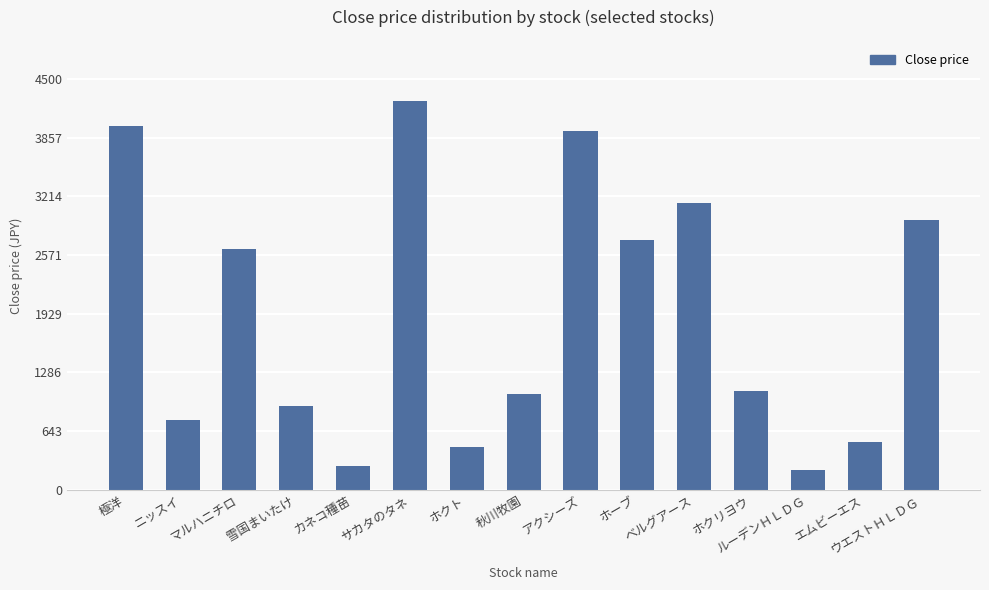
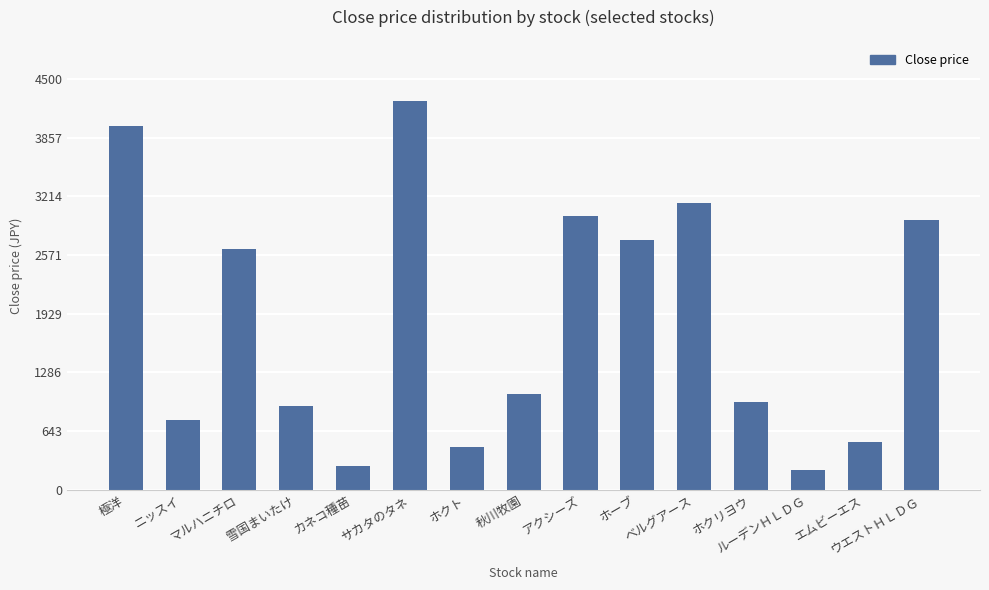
  {
    "極洋": 4000,
    "ニッスイ": 800,
    "マルハニチロ": 2600,
    "雪国まいたけ": 900,
    "カネコ種苗": 300,
    "サカタのタネ": 4300,
    "ホクト": 500,
    "秋川牧園": 1000,
-   "アクシーズ": 3900,
+   "アクシーズ": 3000,
    "ホーブ": 2700,
    "ベルグアース": 3100,
-   "ホクリヨウ": 1100,
+   "ホクリヨウ": 1000,
    "ルーデンＨＬＤＧ": 200,
    "エムビーエス": 500,
    "ウエストＨＬＤＧ": 3000
  }
